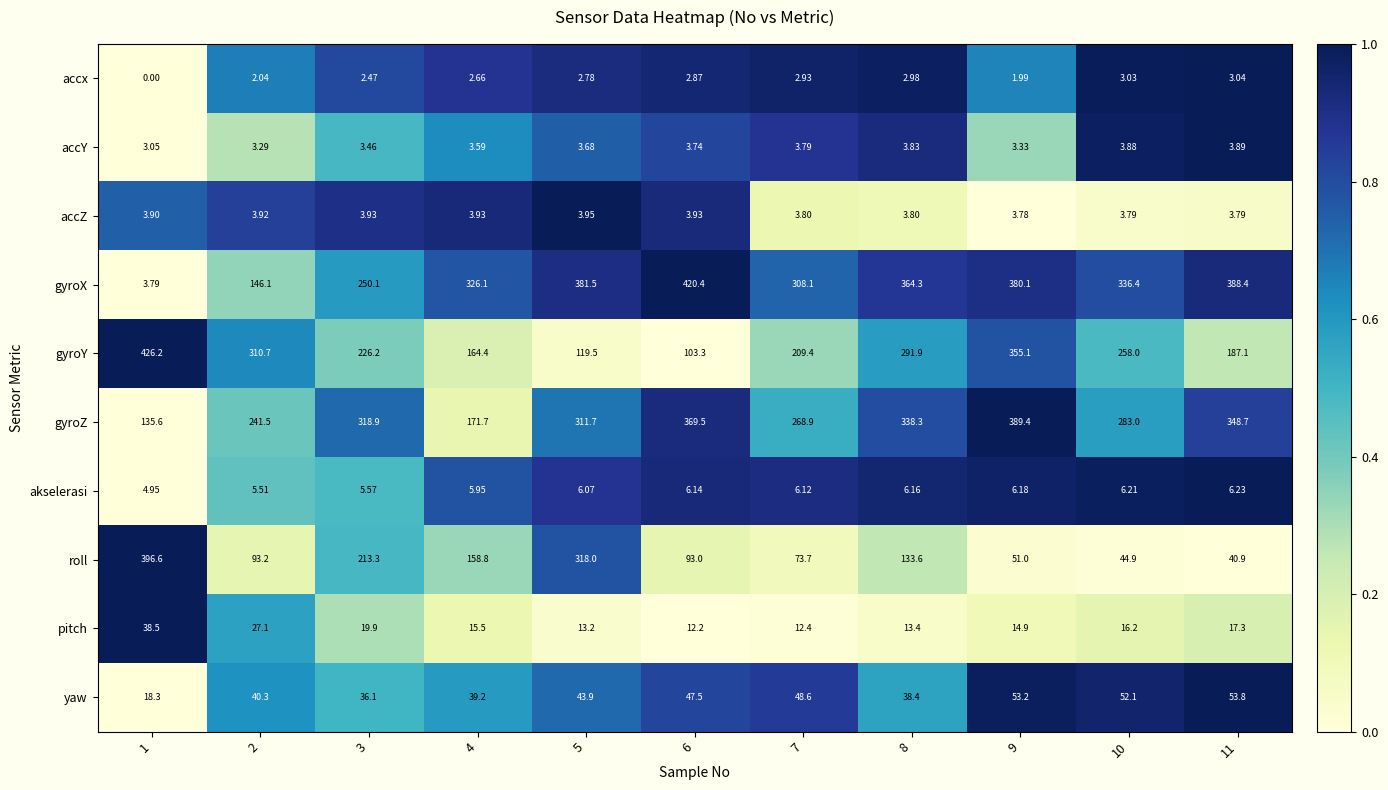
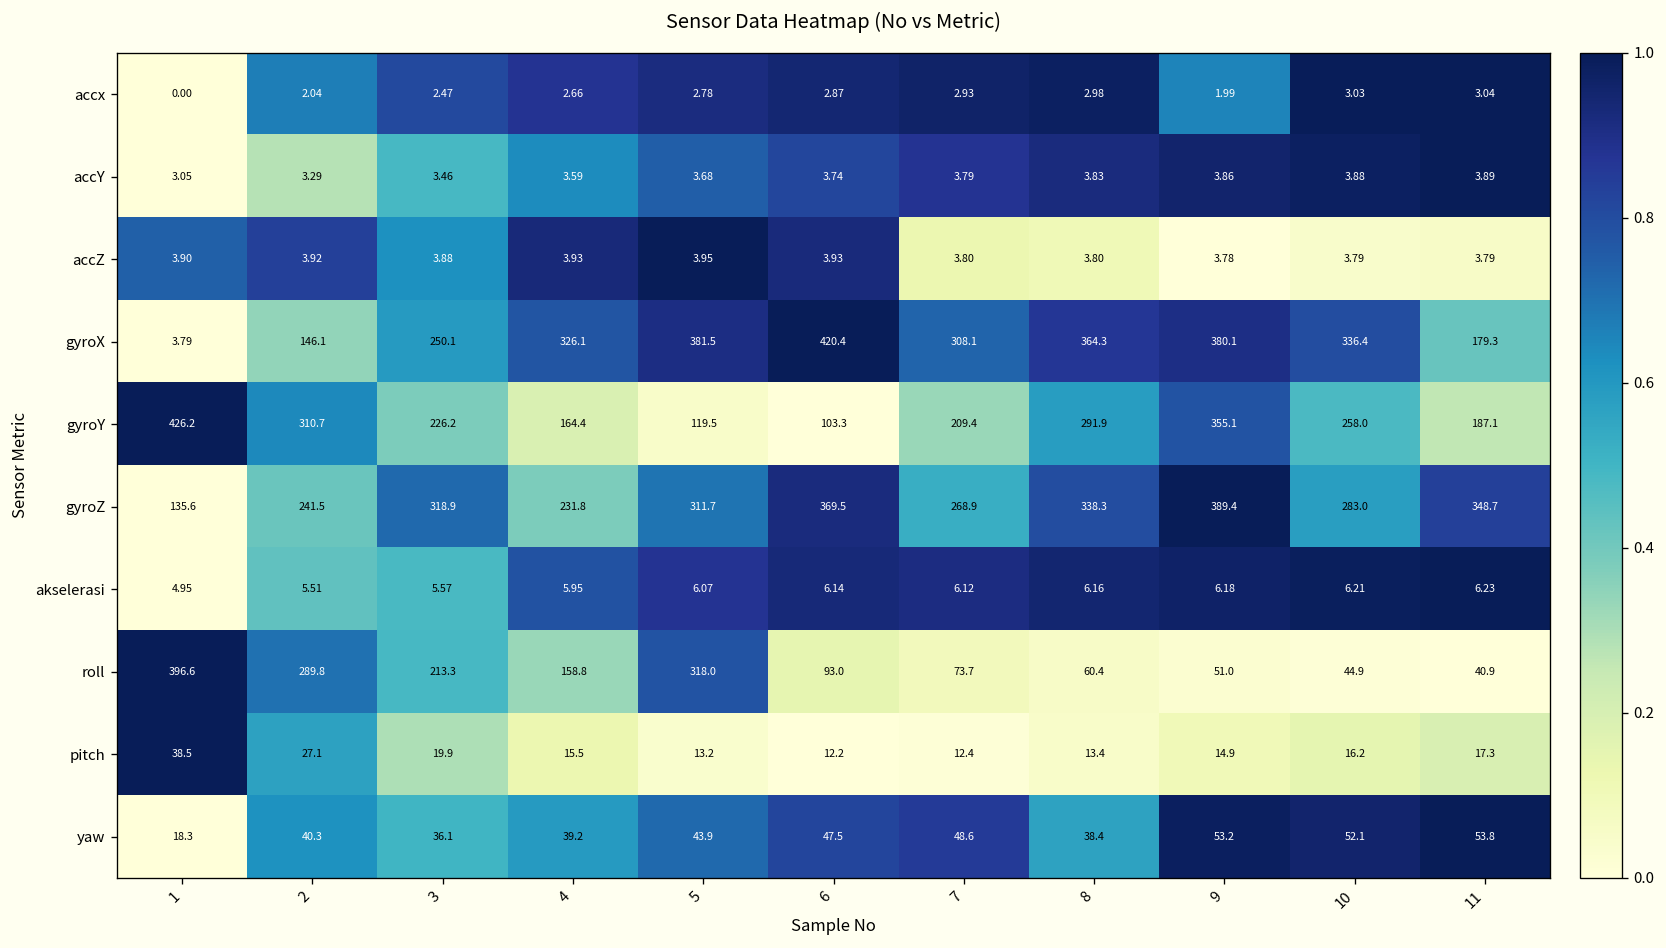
  {
    "accx": {
      "1": 0.00,
      "2": 2.04,
      "3": 2.47,
      "4": 2.66,
      "5": 2.78,
      "6": 2.87,
      "7": 2.93,
      "8": 2.98,
      "9": 1.99,
      "10": 3.03,
      "11": 3.04
    },
    "accY": {
      "1": 3.05,
      "2": 3.29,
      "3": 3.46,
      "4": 3.59,
      "5": 3.68,
      "6": 3.74,
      "7": 3.79,
      "8": 3.83,
-     "9": 3.33,
+     "9": 3.86,
      "10": 3.88,
      "11": 3.89
    },
    "accZ": {
      "1": 3.90,
      "2": 3.92,
-     "3": 3.93,
+     "3": 3.88,
      "4": 3.93,
      "5": 3.95,
      "6": 3.93,
      "7": 3.80,
      "8": 3.80,
      "9": 3.78,
      "10": 3.79,
      "11": 3.79
    },
    "gyroX": {
      "1": 3.79,
      "2": 146.1,
      "3": 250.1,
      "4": 326.1,
      "5": 381.5,
      "6": 420.4,
      "7": 308.1,
      "8": 364.3,
      "9": 380.1,
      "10": 336.4,
-     "11": 388.4
+     "11": 179.3
    },
    "gyroY": {
      "1": 426.2,
      "2": 310.7,
      "3": 226.2,
      "4": 164.4,
      "5": 119.5,
      "6": 103.3,
      "7": 209.4,
      "8": 291.9,
      "9": 355.1,
      "10": 258.0,
      "11": 187.1
    },
    "gyroZ": {
      "1": 135.6,
      "2": 241.5,
      "3": 318.9,
-     "4": 171.7,
+     "4": 231.8,
      "5": 311.7,
      "6": 369.5,
      "7": 268.9,
      "8": 338.3,
      "9": 389.4,
      "10": 283.0,
      "11": 348.7
    },
    "akselerasi": {
      "1": 4.95,
      "2": 5.51,
      "3": 5.57,
      "4": 5.95,
      "5": 6.07,
      "6": 6.14,
      "7": 6.12,
      "8": 6.16,
      "9": 6.18,
      "10": 6.21,
      "11": 6.23
    },
    "roll": {
      "1": 396.6,
-     "2": 93.2,
+     "2": 289.8,
      "3": 213.3,
      "4": 158.8,
      "5": 318.0,
      "6": 93.0,
      "7": 73.7,
-     "8": 133.6,
+     "8": 60.4,
      "9": 51.0,
      "10": 44.9,
      "11": 40.9
    },
    "pitch": {
      "1": 38.5,
      "2": 27.1,
      "3": 19.9,
      "4": 15.5,
      "5": 13.2,
      "6": 12.2,
      "7": 12.4,
      "8": 13.4,
      "9": 14.9,
      "10": 16.2,
      "11": 17.3
    },
    "yaw": {
      "1": 18.3,
      "2": 40.3,
      "3": 36.1,
      "4": 39.2,
      "5": 43.9,
      "6": 47.5,
      "7": 48.6,
      "8": 38.4,
      "9": 53.2,
      "10": 52.1,
      "11": 53.8
    }
  }
